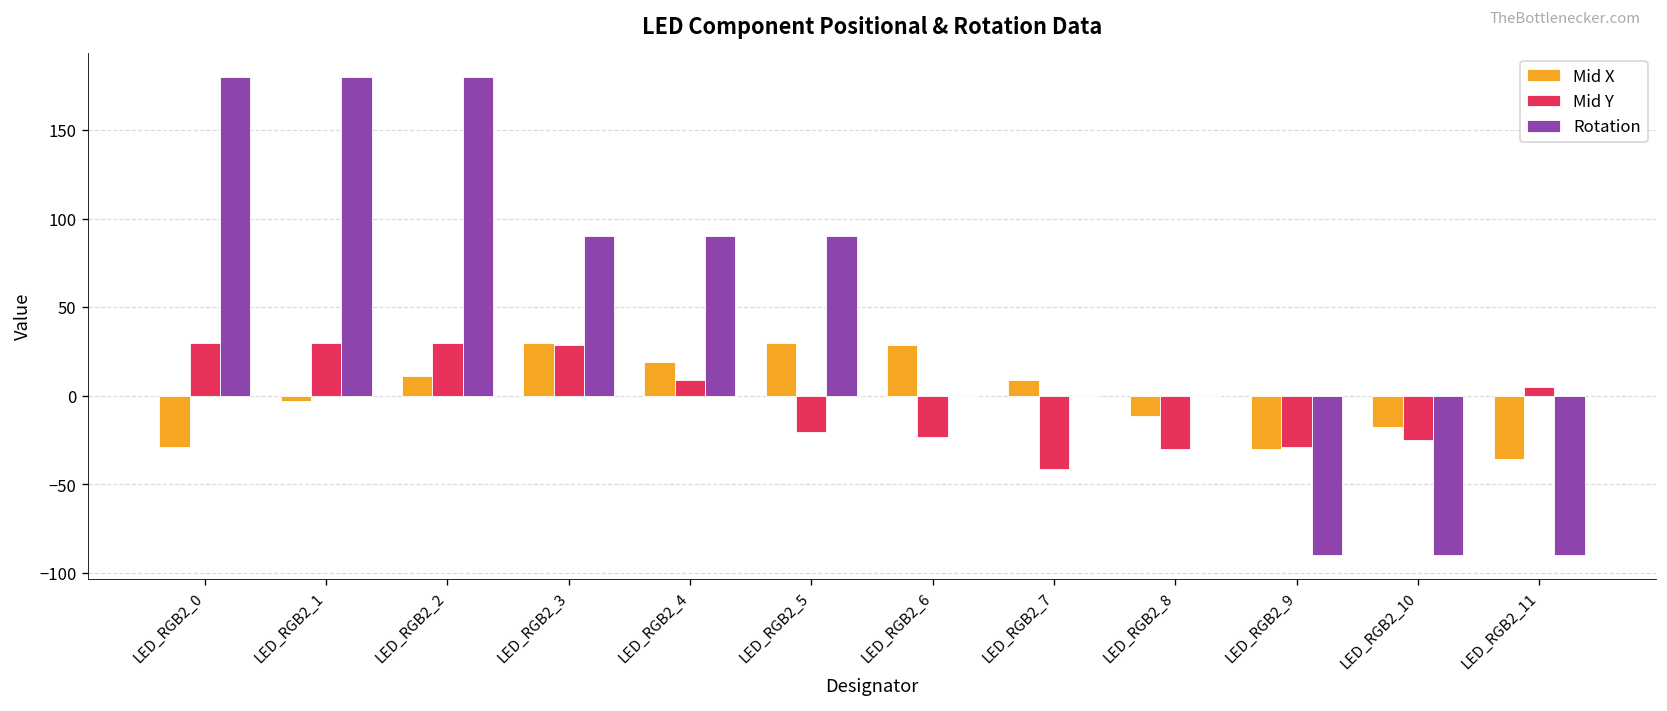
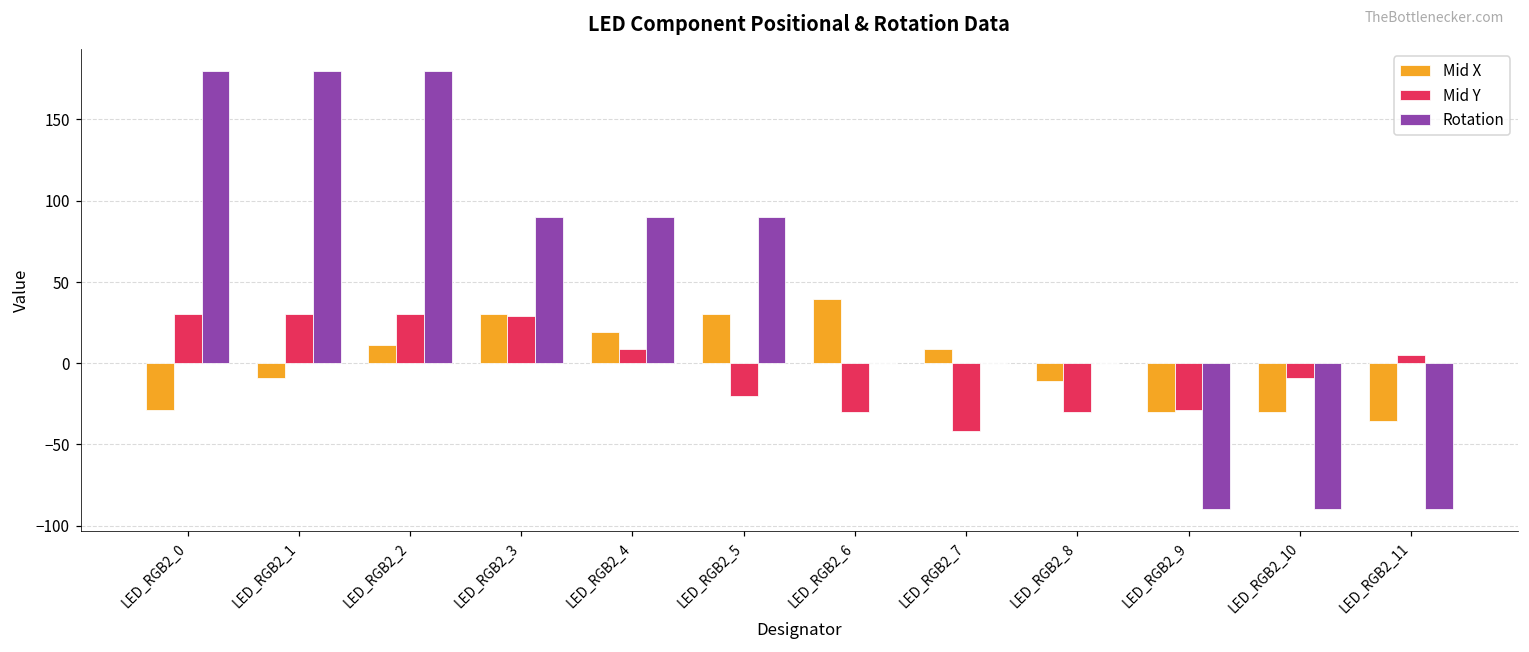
  {
    "Mid X": {
      "LED_RGB2_0": -29,
-     "LED_RGB2_1": -3,
+     "LED_RGB2_1": -9,
      "LED_RGB2_2": 11,
      "LED_RGB2_3": 30,
      "LED_RGB2_4": 19,
      "LED_RGB2_5": 30,
-     "LED_RGB2_6": 29,
+     "LED_RGB2_6": 39,
      "LED_RGB2_7": 9,
      "LED_RGB2_8": -11,
      "LED_RGB2_9": -30,
-     "LED_RGB2_10": -17,
+     "LED_RGB2_10": -30,
      "LED_RGB2_11": -36
    },
    "Mid Y": {
      "LED_RGB2_0": 30,
      "LED_RGB2_1": 30,
      "LED_RGB2_2": 30,
      "LED_RGB2_3": 29,
      "LED_RGB2_4": 9,
      "LED_RGB2_5": -20,
-     "LED_RGB2_6": -23,
+     "LED_RGB2_6": -30,
      "LED_RGB2_7": -42,
      "LED_RGB2_8": -30,
      "LED_RGB2_9": -29,
-     "LED_RGB2_10": -25,
+     "LED_RGB2_10": -9,
      "LED_RGB2_11": 5
    },
    "Rotation": {
      "LED_RGB2_0": 180,
      "LED_RGB2_1": 180,
      "LED_RGB2_2": 180,
      "LED_RGB2_3": 90,
      "LED_RGB2_4": 90,
      "LED_RGB2_5": 90,
      "LED_RGB2_6": 0,
      "LED_RGB2_7": 0,
      "LED_RGB2_8": 0,
      "LED_RGB2_9": -90,
      "LED_RGB2_10": -90,
      "LED_RGB2_11": -90
    }
  }
